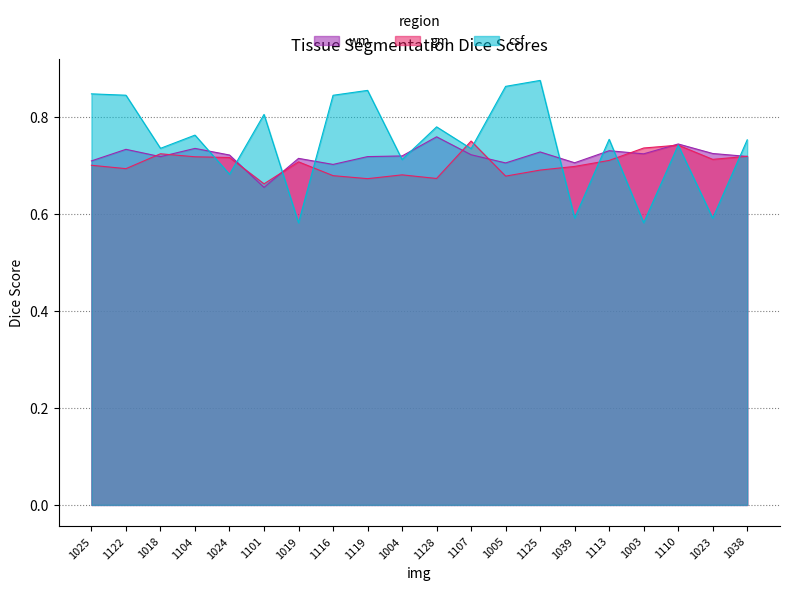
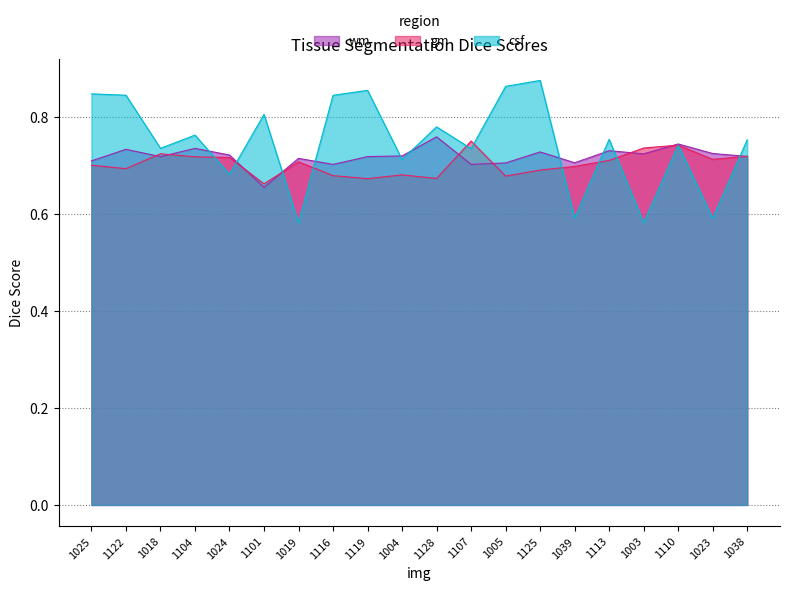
  {
    "wm": {
      "1025": 0.71,
      "1122": 0.73,
      "1018": 0.72,
      "1104": 0.74,
      "1101": 0.65,
      "1019": 0.71,
      "1116": 0.70,
      "1119": 0.72,
      "1004": 0.72,
      "1128": 0.76,
-     "1107": 0.72,
+     "1107": 0.70,
      "1005": 0.71,
      "1125": 0.73,
      "1039": 0.71,
      "1113": 0.73,
      "1003": 0.72,
      "1023": 0.72
    },
    "gm": {
      "1025": 0.70,
      "1122": 0.69,
      "1018": 0.72,
      "1104": 0.72,
      "1101": 0.66,
      "1019": 0.71,
      "1116": 0.68,
      "1119": 0.67,
      "1004": 0.68,
      "1128": 0.67,
      "1107": 0.75,
      "1005": 0.68,
      "1125": 0.69,
      "1039": 0.70,
      "1113": 0.71,
      "1003": 0.74,
      "1023": 0.71
    },
    "csf": {
      "1025": 0.85,
      "1122": 0.85,
      "1018": 0.74,
      "1104": 0.76,
      "1024": 0.68,
      "1101": 0.81,
      "1019": 0.58,
      "1116": 0.84,
      "1119": 0.86,
      "1004": 0.71,
      "1128": 0.78,
      "1107": 0.73,
      "1005": 0.86,
      "1125": 0.88,
      "1039": 0.59,
      "1113": 0.75,
      "1003": 0.58,
      "1023": 0.59,
      "1038": 0.75
    }
  }
